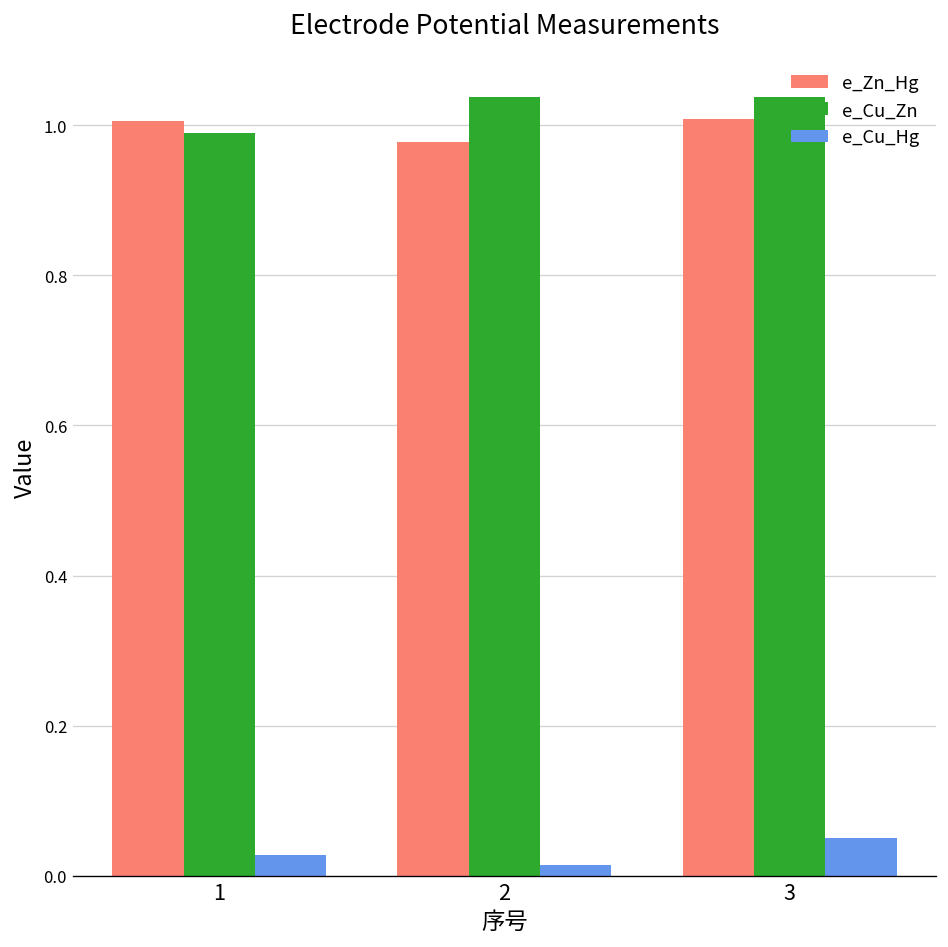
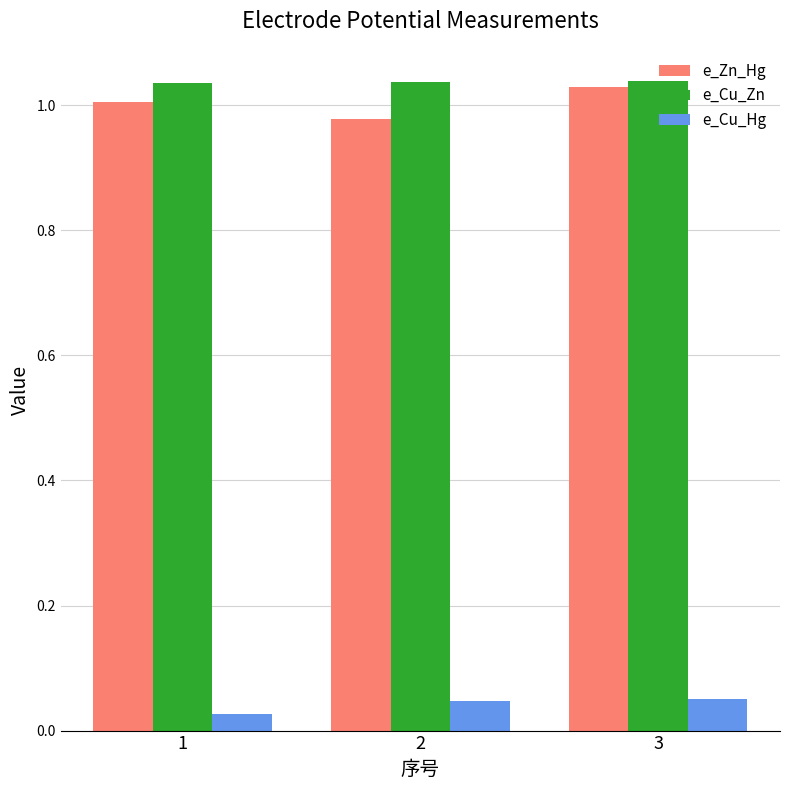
  {
    "e_Zn_Hg": {
      "1": 1.01,
      "2": 0.98,
-     "3": 1.01
+     "3": 1.03
    },
    "e_Cu_Zn": {
-     "1": 0.99,
+     "1": 1.04,
      "2": 1.04,
      "3": 1.04
    },
    "e_Cu_Hg": {
      "1": 0.03,
-     "2": 0.01,
+     "2": 0.05,
      "3": 0.05
    }
  }
